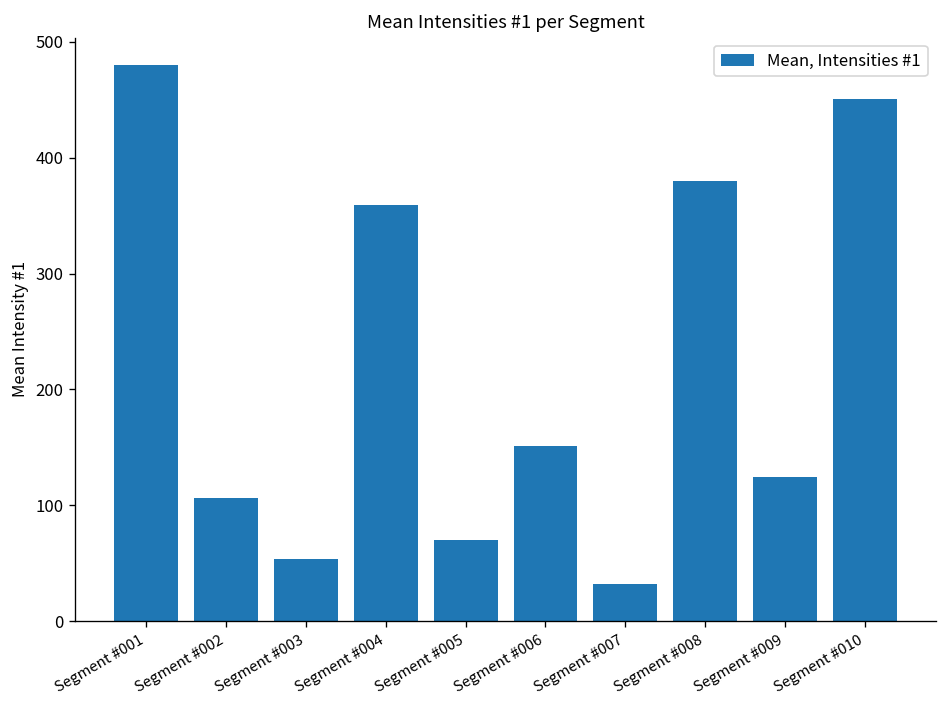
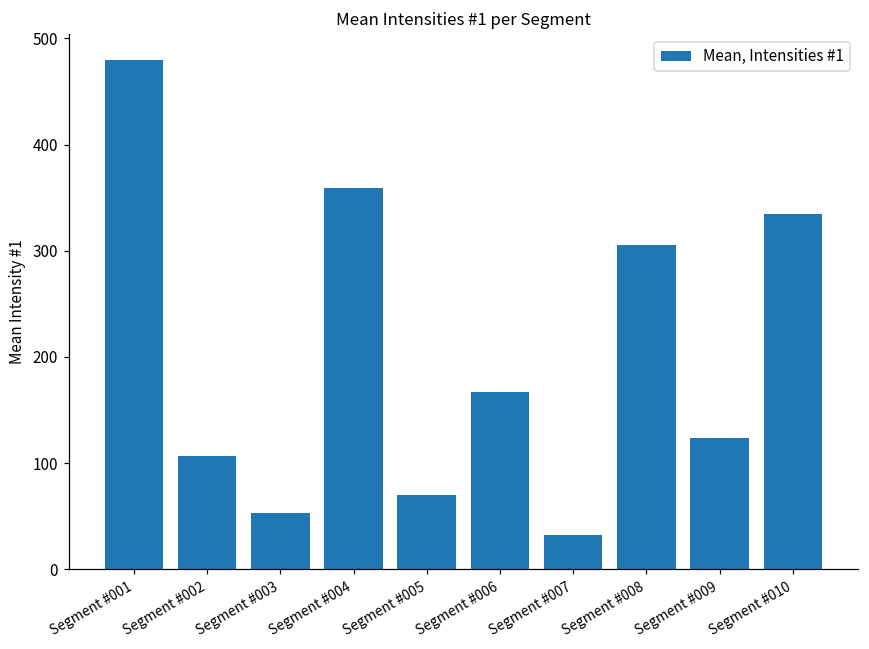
  {
    "Segment #001": 480,
    "Segment #002": 110,
    "Segment #003": 50,
    "Segment #004": 360,
    "Segment #005": 70,
-   "Segment #006": 150,
+   "Segment #006": 170,
    "Segment #007": 30,
-   "Segment #008": 380,
+   "Segment #008": 310,
    "Segment #009": 120,
-   "Segment #010": 450
+   "Segment #010": 330
  }
